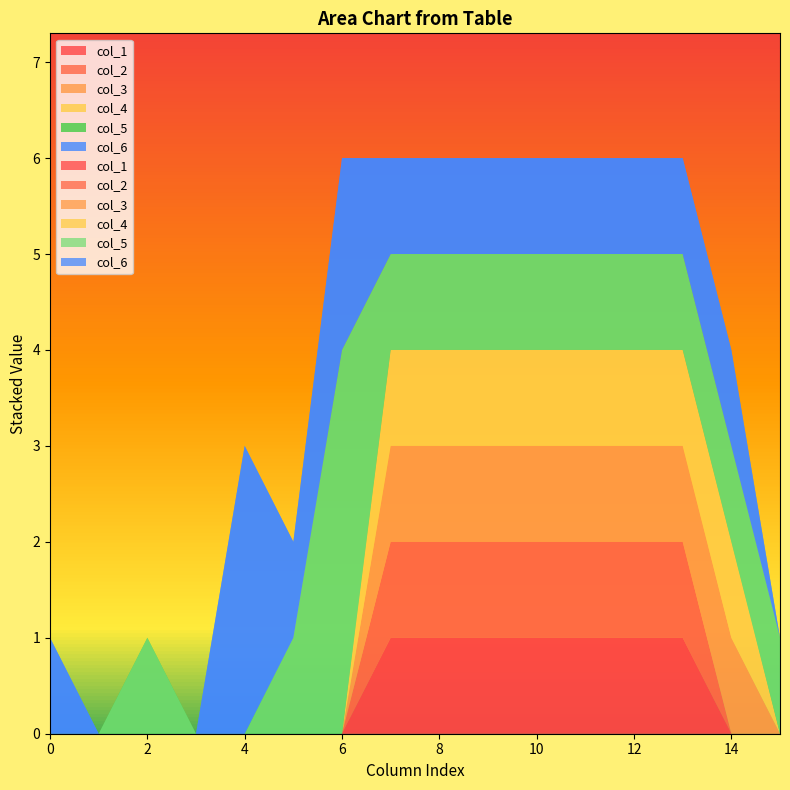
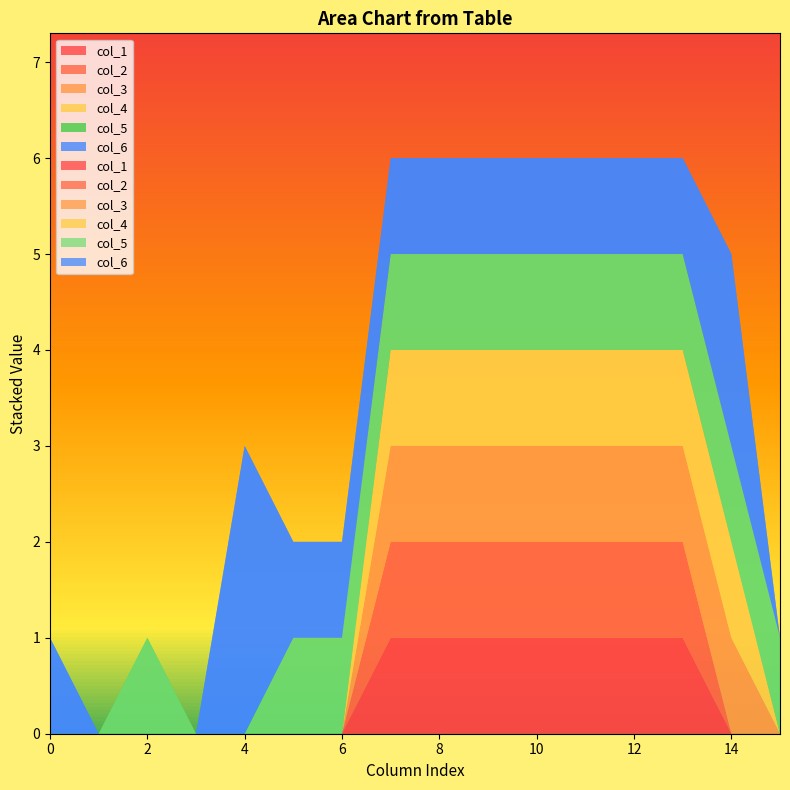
  {
    "col_5": {
-     "6": 4,
+     "6": 1,
      "8": 1,
      "10": 1,
      "12": 1,
      "14": 1
    },
    "col_6": {
      "0": 1,
      "4": 3,
-     "6": 2,
+     "6": 1,
      "8": 1,
      "10": 1,
      "12": 1,
-     "14": 1
+     "14": 2
    }
  }
